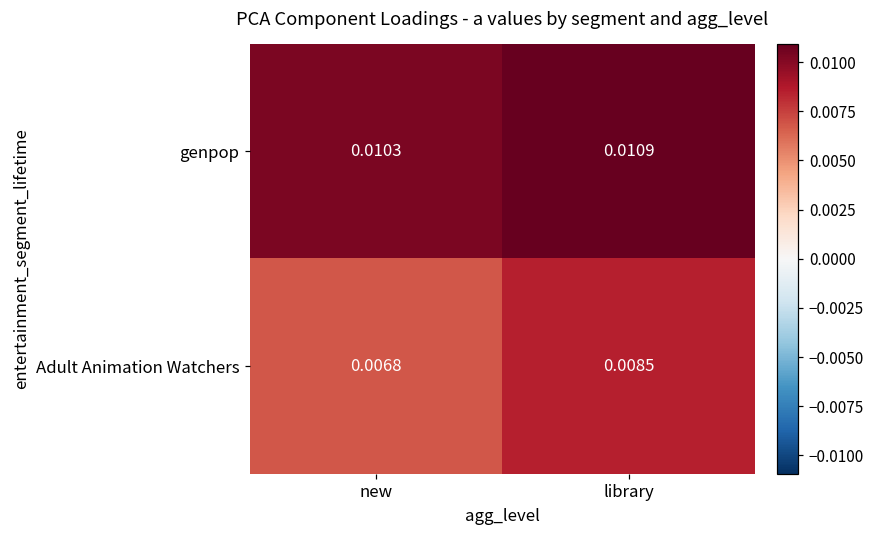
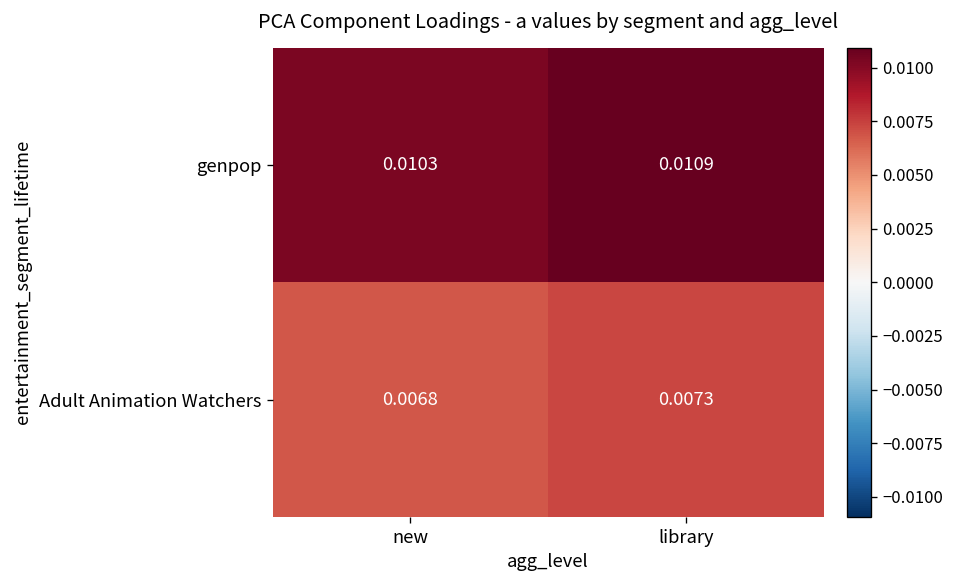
  {
    "genpop": {
      "new": 0.0103,
      "library": 0.0109
    },
    "Adult Animation Watchers": {
      "new": 0.0068,
-     "library": 0.0085
+     "library": 0.0073
    }
  }
